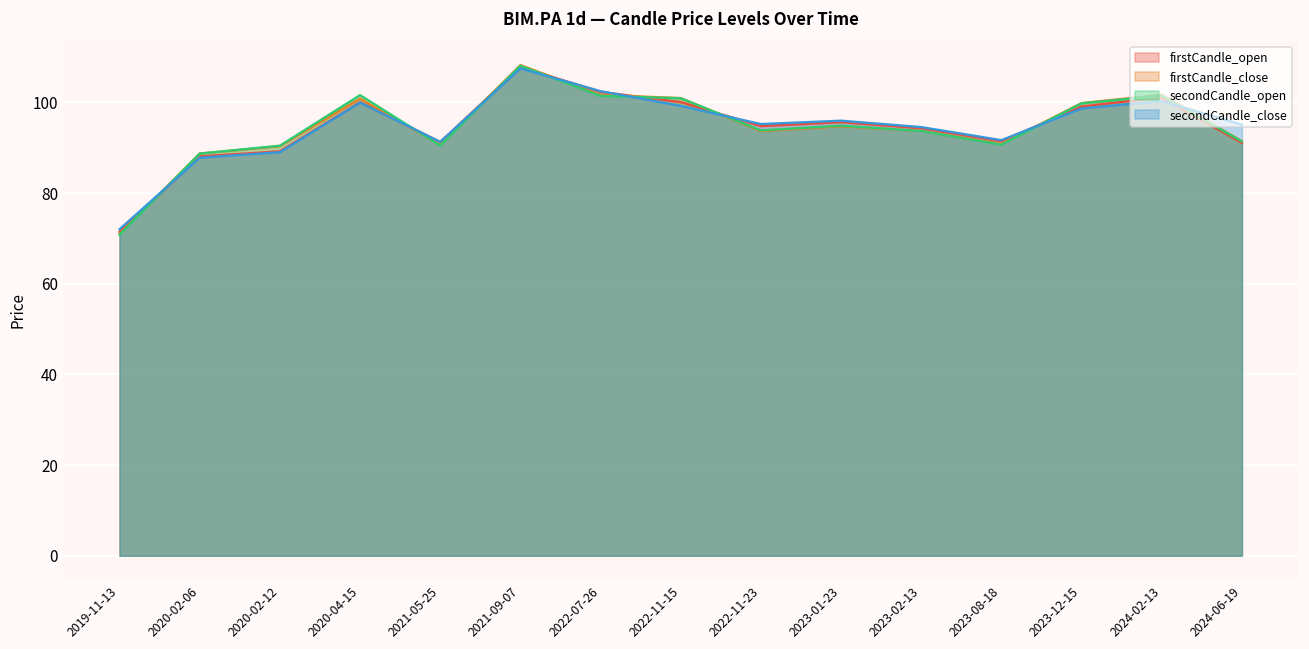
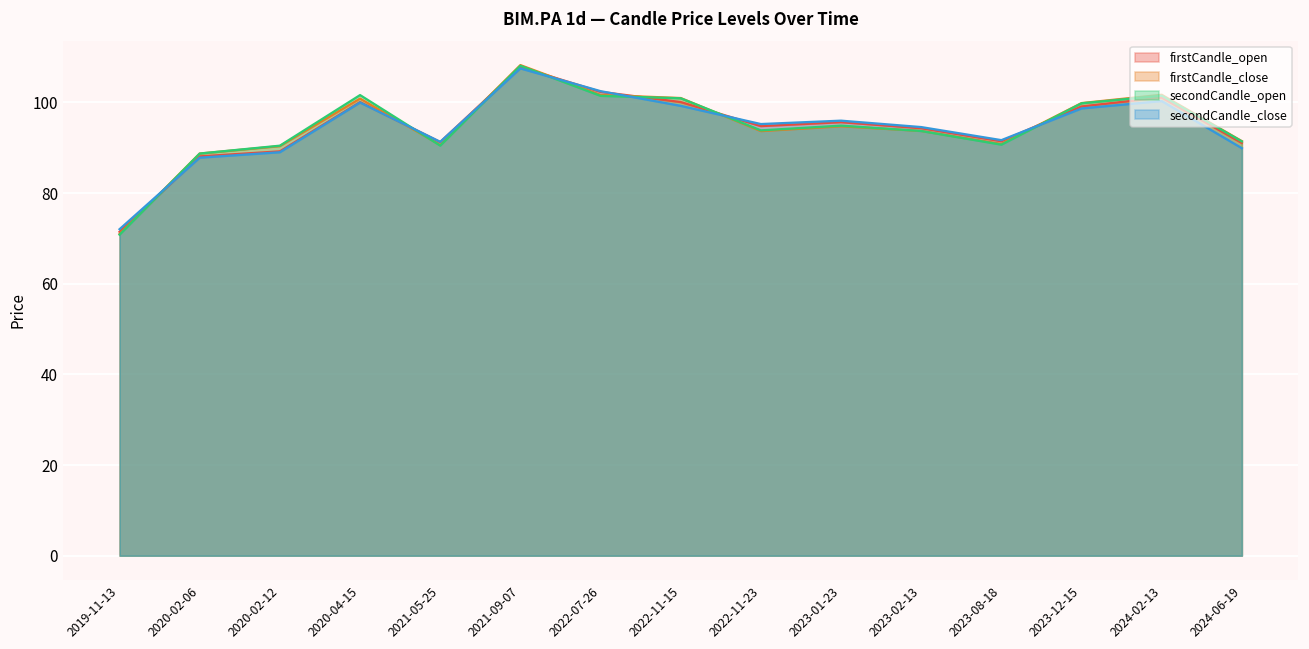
  {
    "secondCandle_open": {
      "2020-04-15": 102
    },
    "secondCandle_close": {
      "2022-11-15": 99,
-     "2024-06-19": 95
+     "2024-06-19": 90
    }
  }
